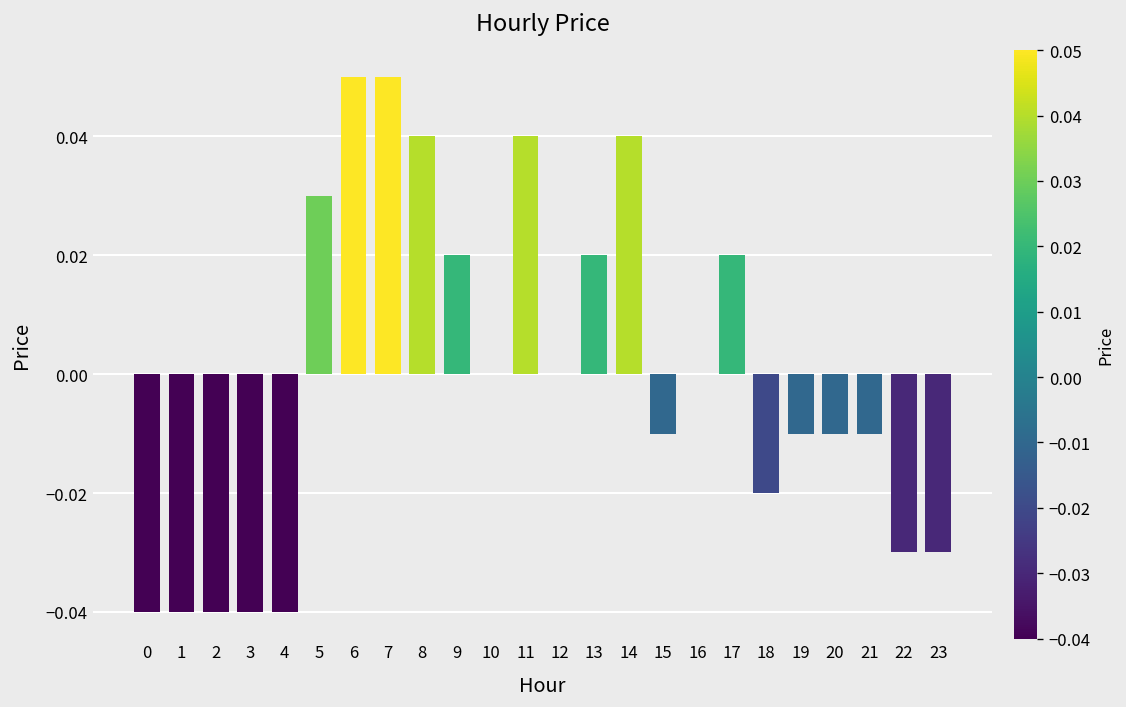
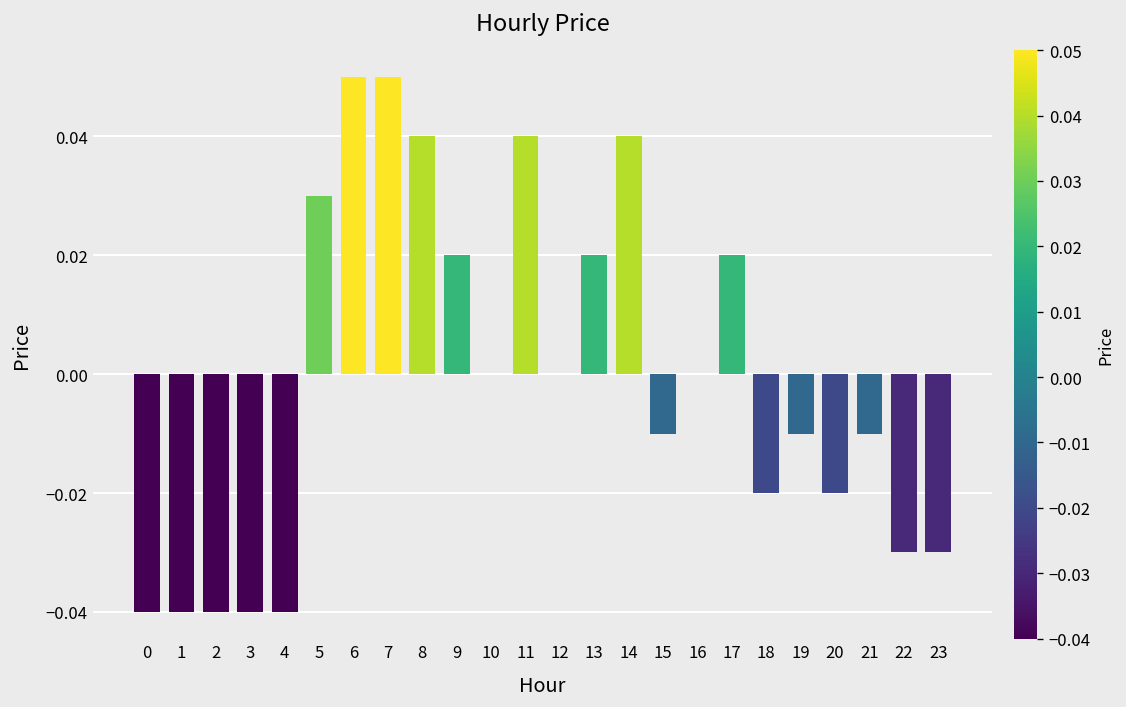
  {
    "0": -0.04,
    "1": -0.04,
    "2": -0.04,
    "3": -0.04,
    "4": -0.04,
    "5": 0.03,
    "6": 0.05,
    "7": 0.05,
    "8": 0.04,
    "9": 0.02,
    "10": 0.00,
    "11": 0.04,
    "12": 0.00,
    "13": 0.02,
    "14": 0.04,
    "15": -0.01,
    "16": 0.00,
    "17": 0.02,
    "18": -0.02,
    "19": -0.01,
-   "20": -0.01,
+   "20": -0.02,
    "21": -0.01,
    "22": -0.03,
    "23": -0.03
  }
